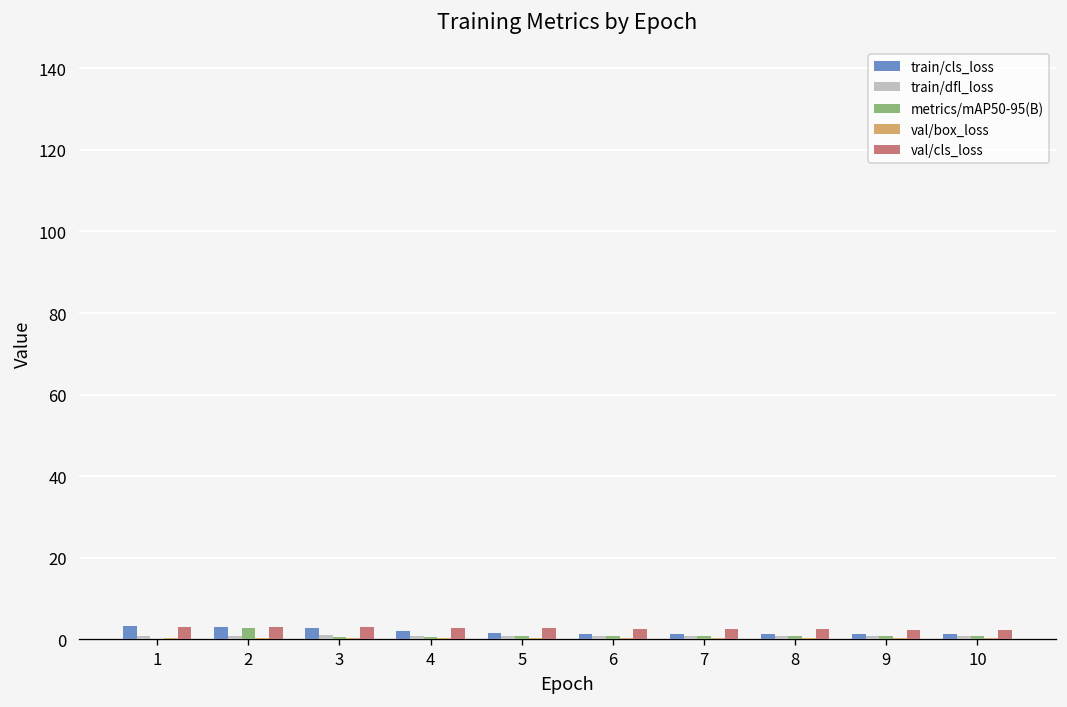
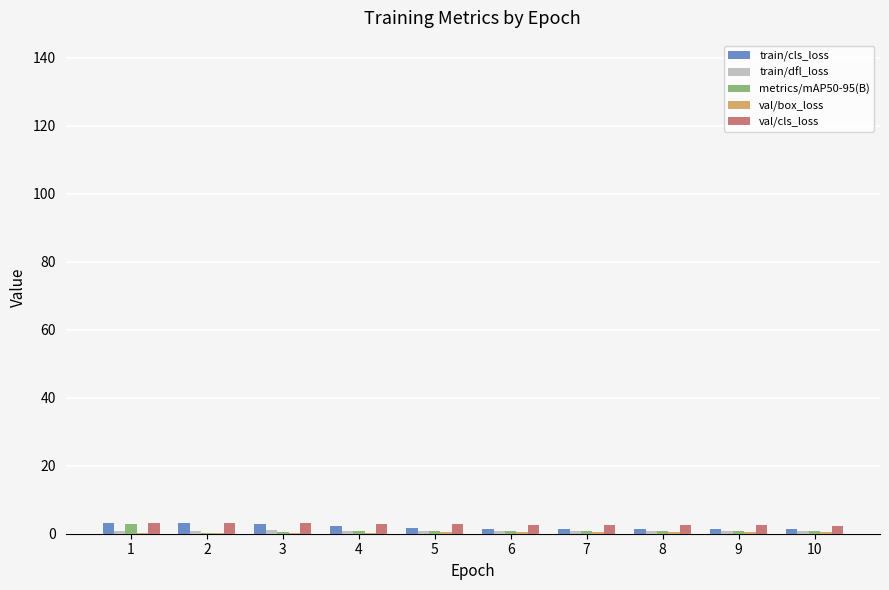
  {
    "train/cls_loss": {
      "1": 3,
      "2": 3,
      "3": 3,
      "4": 2,
      "5": 2,
      "6": 1,
      "7": 1,
      "8": 1,
      "9": 1,
      "10": 1
    },
    "train/dfl_loss": {
      "1": 1,
      "2": 1,
      "3": 1,
      "4": 1,
      "5": 1,
      "6": 1,
      "7": 1,
      "8": 1,
      "9": 1,
      "10": 1
    },
    "metrics/mAP50-95(B)": {
-     "1": 0,
-     "2": 3,
+     "1": 3,
+     "2": 0,
      "5": 1,
      "6": 1,
      "7": 1,
      "8": 1,
      "9": 1,
      "10": 1
    }
  }
